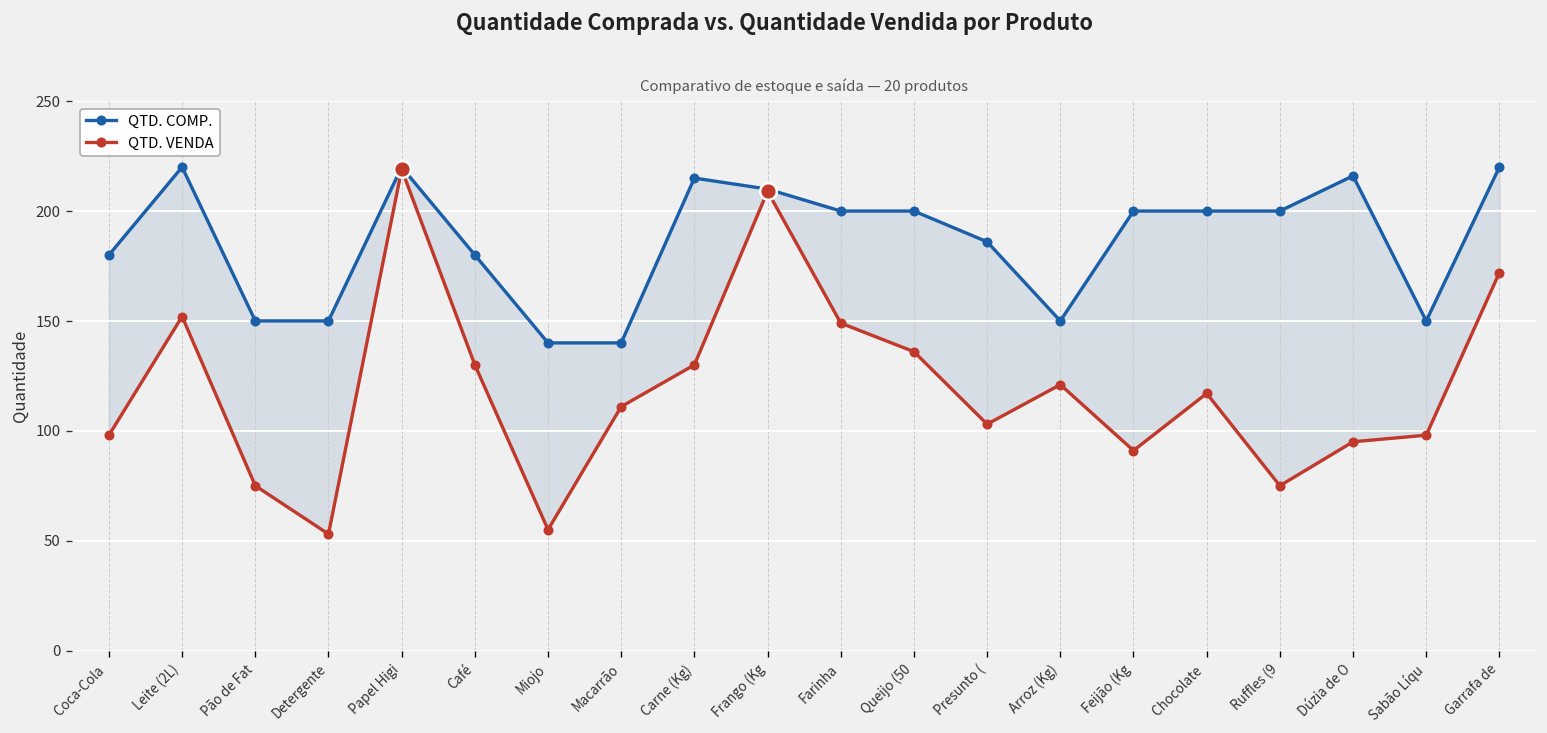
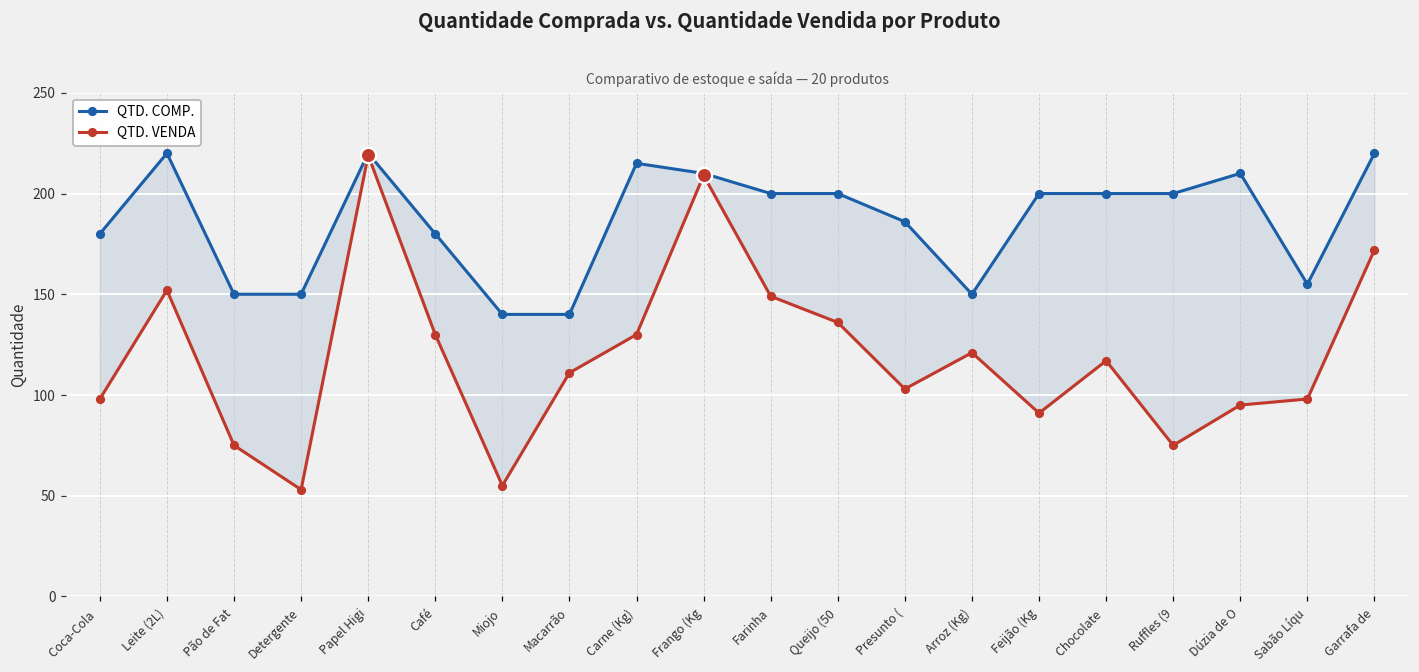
  {
    "QTD. COMP.": {
      "Coca-Cola": 180,
      "Leite (2L)": 220,
      "Pão de Fat": 150,
      "Detergente": 150,
      "Café": 180,
      "Miojo": 140,
      "Macarrão": 140,
      "Carne (Kg)": 215,
      "Farinha": 200,
      "Queijo (50": 200,
      "Presunto (": 186,
      "Arroz (Kg)": 150,
      "Feijão (Kg": 200,
      "Chocolate": 200,
      "Ruffles (9": 200,
-     "Dúzia de O": 216,
-     "Sabão Líqu": 150,
+     "Dúzia de O": 210,
+     "Sabão Líqu": 155,
      "Garrafa de": 220
    }
  }
